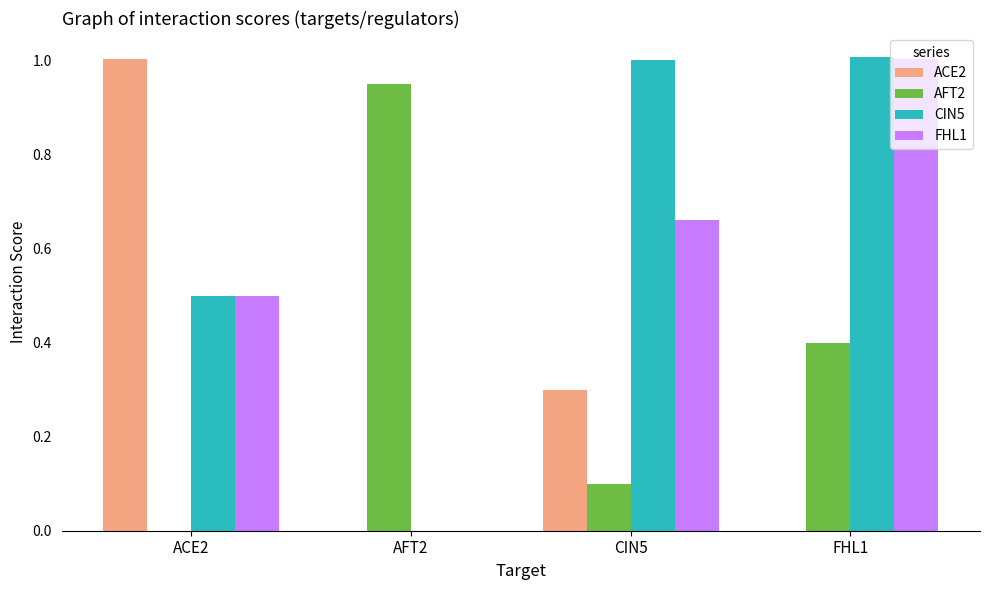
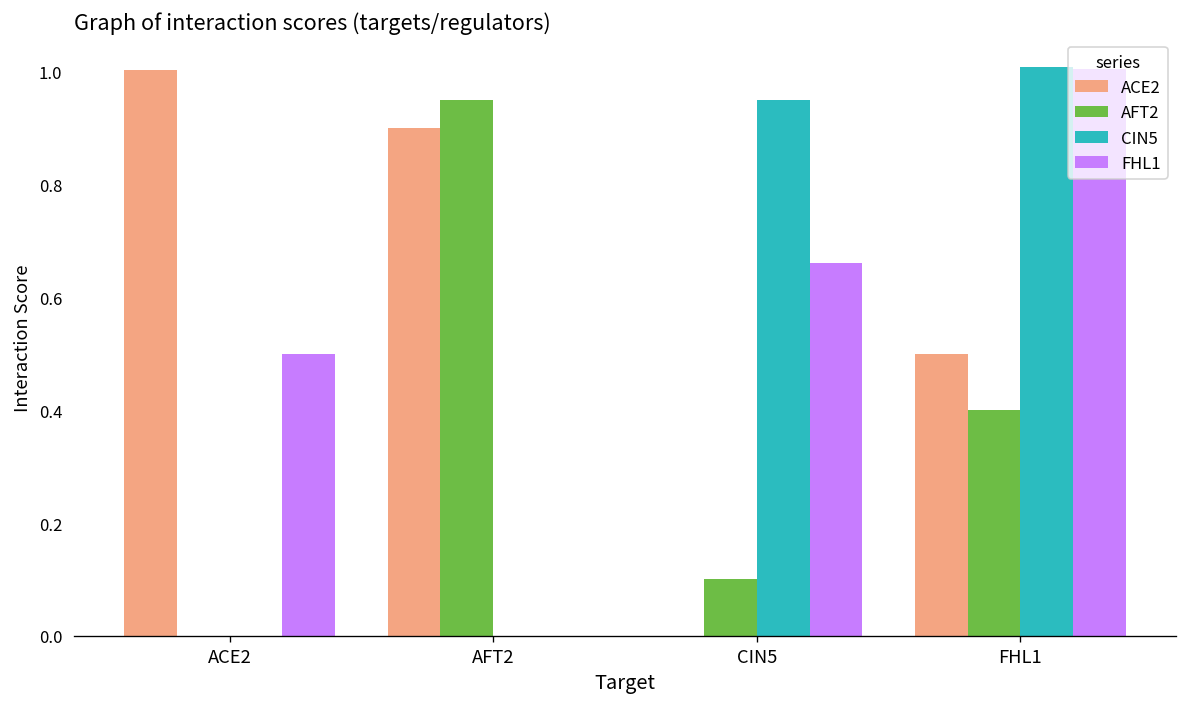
  {
    "ACE2": {
      "ACE2": 1.0,
-     "AFT2": 0.0,
-     "CIN5": 0.3,
-     "FHL1": 0.0
+     "AFT2": 0.9,
+     "CIN5": 0.0,
+     "FHL1": 0.5
    },
    "AFT2": {
      "ACE2": 0.00,
      "AFT2": 0.95,
      "CIN5": 0.10,
      "FHL1": 0.40
    },
    "CIN5": {
-     "ACE2": 0.5,
+     "ACE2": 0.0,
      "AFT2": 0.00,
-     "CIN5": 1.00,
+     "CIN5": 0.95,
      "FHL1": 1.01
    },
    "FHL1": {
      "ACE2": 0.50,
      "AFT2": 0.00,
      "CIN5": 0.66
    }
  }
